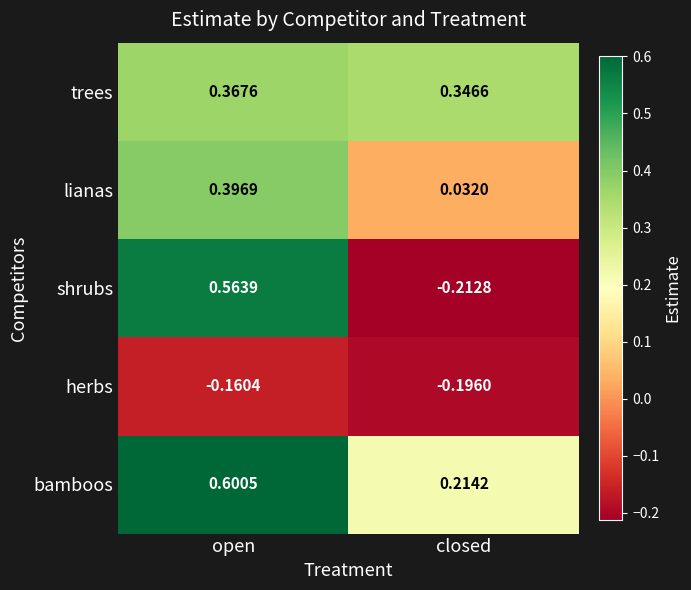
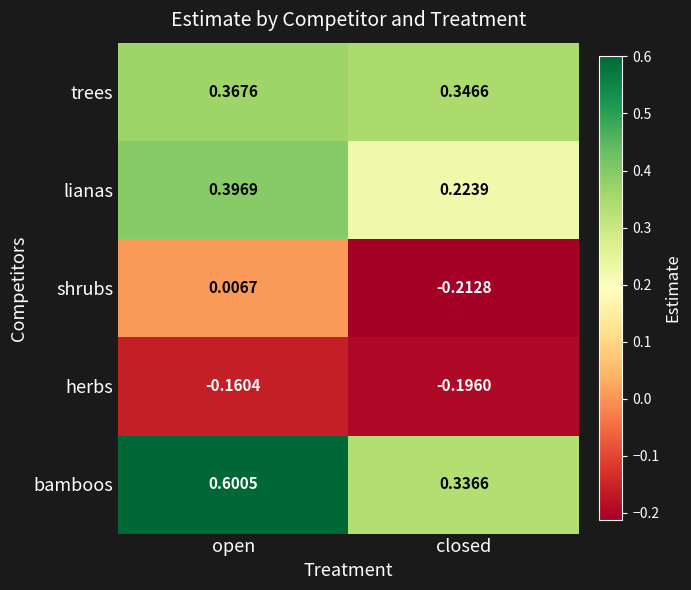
  {
    "trees": {
      "open": 0.3676,
      "closed": 0.3466
    },
    "lianas": {
      "open": 0.3969,
-     "closed": 0.0320
+     "closed": 0.2239
    },
    "shrubs": {
-     "open": 0.5639,
+     "open": 0.0067,
      "closed": -0.2128
    },
    "herbs": {
      "open": -0.1604,
      "closed": -0.1960
    },
    "bamboos": {
      "open": 0.6005,
-     "closed": 0.2142
+     "closed": 0.3366
    }
  }
